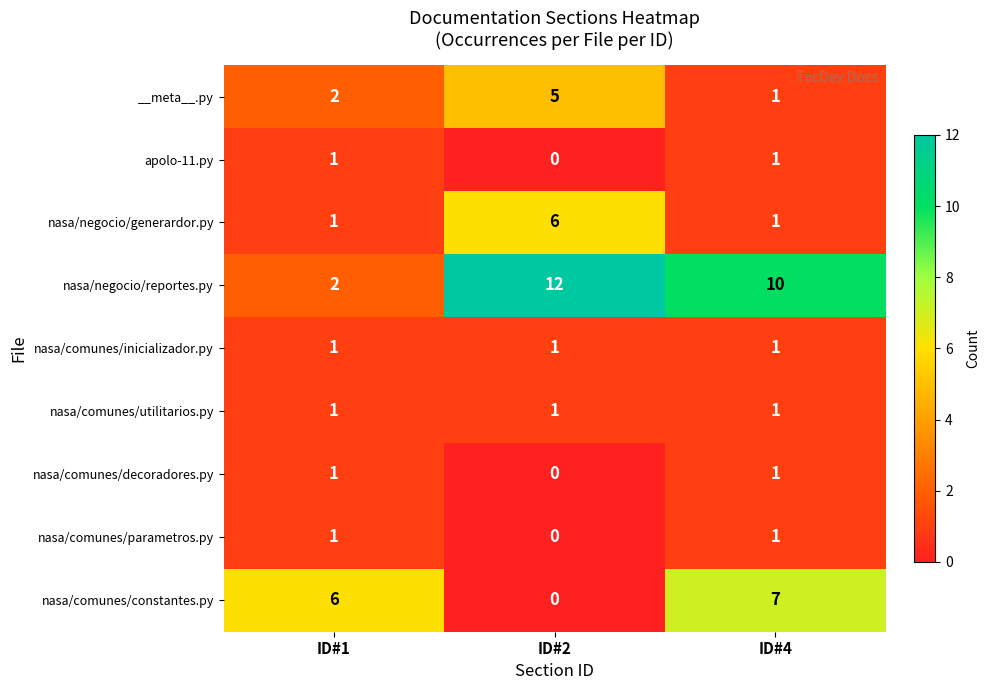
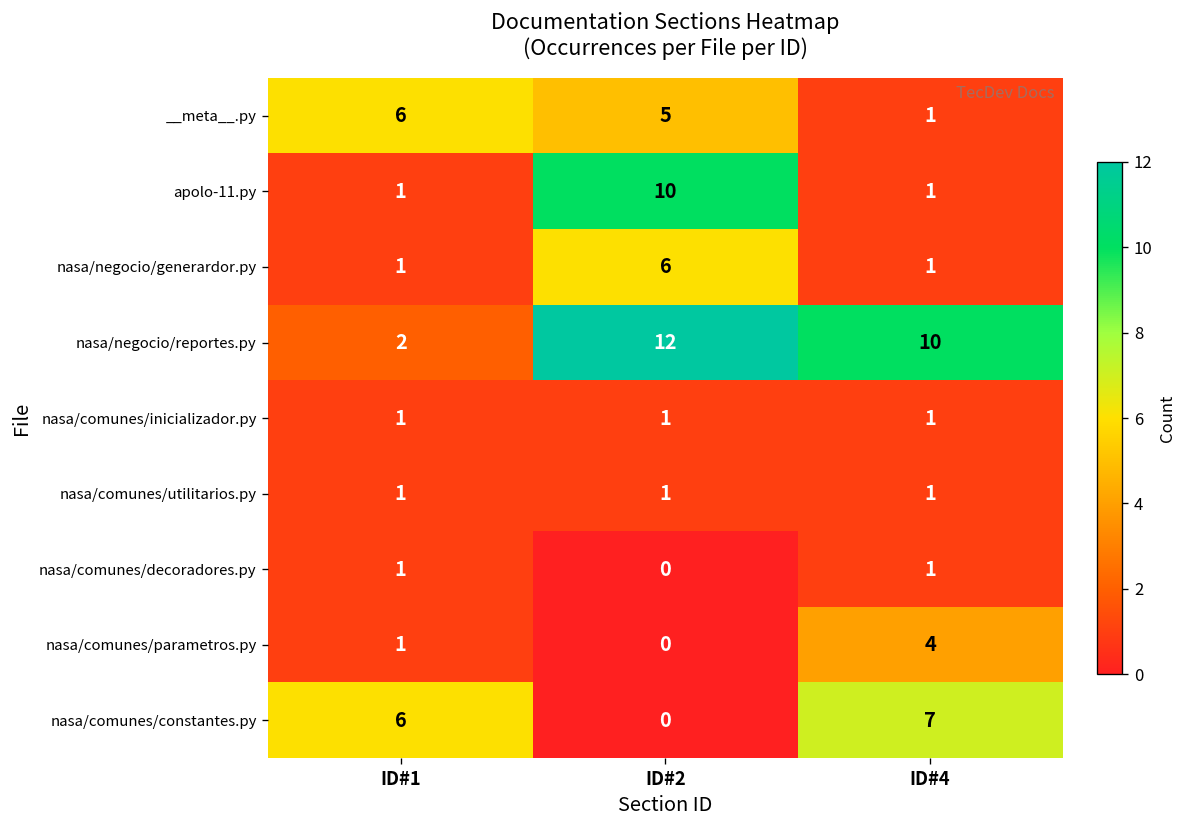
  {
    "__meta__.py": {
-     "ID#1": 2,
+     "ID#1": 6,
      "ID#2": 5
    },
    "apolo-11.py": {
      "ID#1": 1,
-     "ID#2": 0,
+     "ID#2": 10,
      "ID#4": 1
    },
    "nasa/negocio/generardor.py": {
      "ID#1": 1,
      "ID#2": 6,
      "ID#4": 1
    },
    "nasa/negocio/reportes.py": {
      "ID#1": 2,
      "ID#2": 12,
      "ID#4": 10
    },
    "nasa/comunes/inicializador.py": {
      "ID#1": 1,
      "ID#2": 1,
      "ID#4": 1
    },
    "nasa/comunes/utilitarios.py": {
      "ID#1": 1,
      "ID#2": 1,
      "ID#4": 1
    },
    "nasa/comunes/decoradores.py": {
      "ID#1": 1,
      "ID#2": 0,
      "ID#4": 1
    },
    "nasa/comunes/parametros.py": {
      "ID#1": 1,
      "ID#2": 0,
-     "ID#4": 1
+     "ID#4": 4
    },
    "nasa/comunes/constantes.py": {
      "ID#1": 6,
      "ID#2": 0,
      "ID#4": 7
    }
  }
